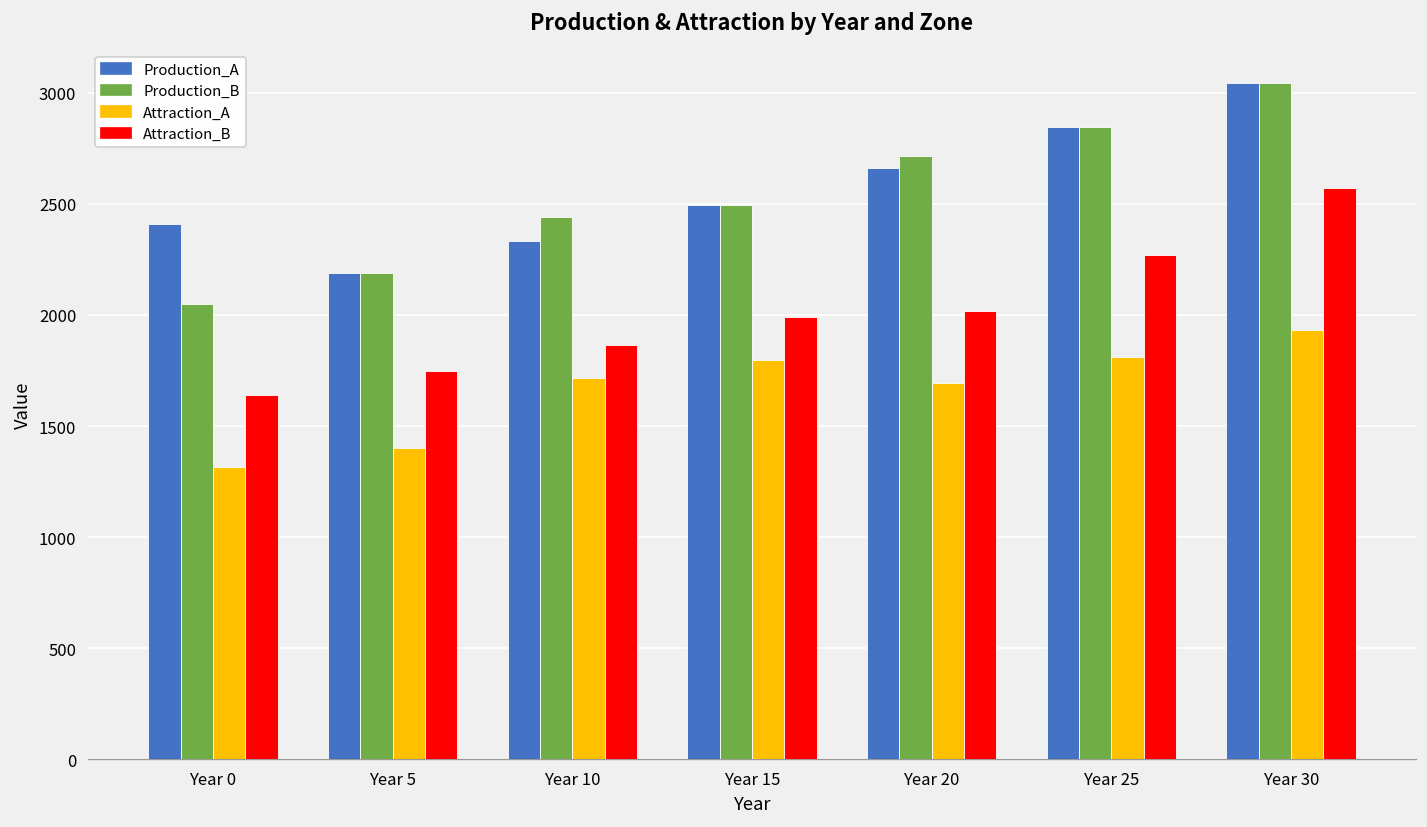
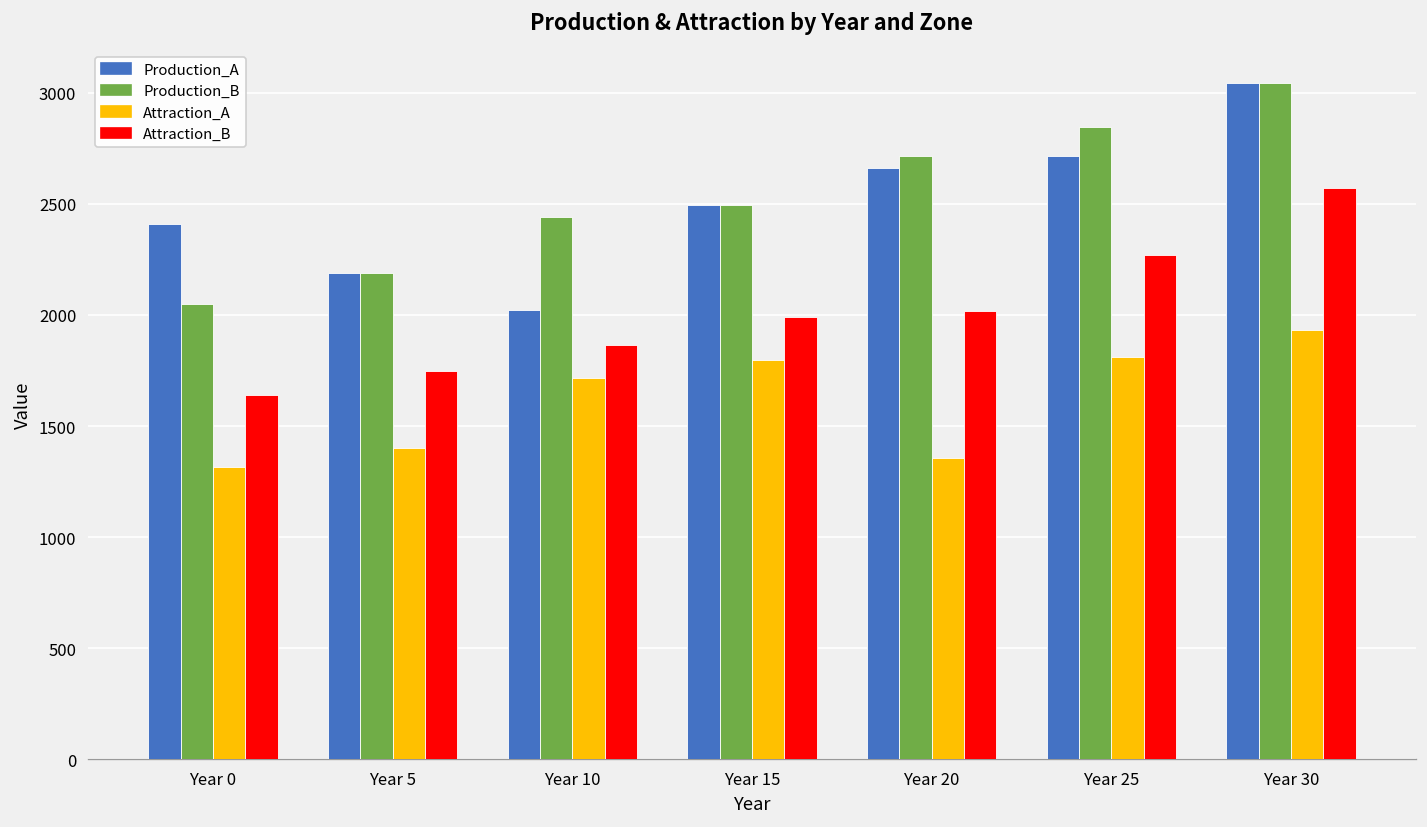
  {
    "Production_A": {
      "Year 0": 2410,
      "Year 5": 2190,
-     "Year 10": 2330,
+     "Year 10": 2020,
      "Year 15": 2490,
      "Year 20": 2660,
-     "Year 25": 2850,
+     "Year 25": 2710,
      "Year 30": 3040
    },
    "Production_B": {
      "Year 0": 2050,
      "Year 5": 2190,
      "Year 10": 2440,
      "Year 15": 2490,
      "Year 20": 2710,
      "Year 25": 2850,
      "Year 30": 3040
    },
    "Attraction_A": {
      "Year 0": 1320,
      "Year 5": 1400,
      "Year 10": 1710,
      "Year 15": 1800,
-     "Year 20": 1700,
+     "Year 20": 1360,
      "Year 25": 1810,
      "Year 30": 1930
    },
    "Attraction_B": {
      "Year 0": 1640,
      "Year 5": 1750,
      "Year 10": 1870,
      "Year 15": 1990,
      "Year 20": 2020,
      "Year 25": 2270,
      "Year 30": 2570
    }
  }
